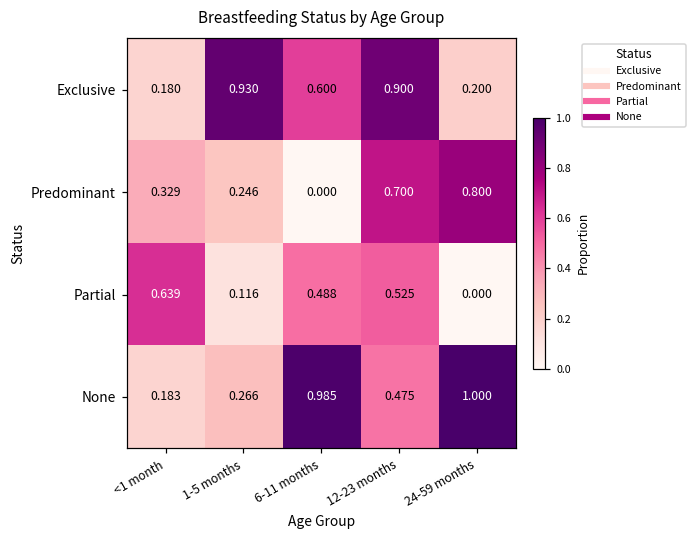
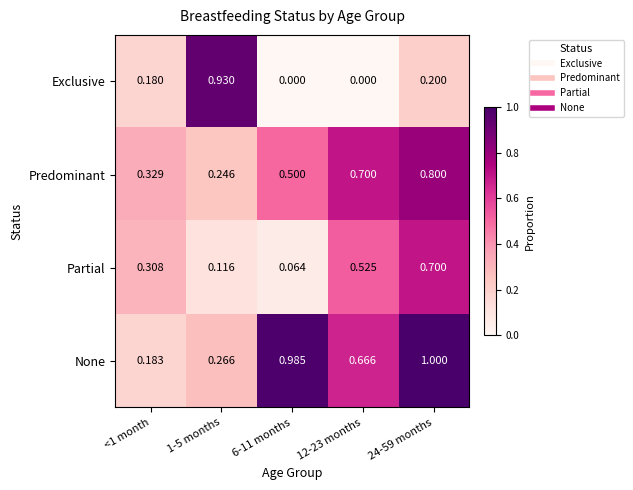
  {
    "Exclusive": {
      "<1 month": 0.180,
      "1-5 months": 0.930,
-     "6-11 months": 0.600,
-     "12-23 months": 0.900,
+     "6-11 months": 0.000,
+     "12-23 months": 0.000,
      "24-59 months": 0.200
    },
    "Predominant": {
      "<1 month": 0.329,
      "1-5 months": 0.246,
-     "6-11 months": 0.000,
+     "6-11 months": 0.500,
      "12-23 months": 0.700,
      "24-59 months": 0.800
    },
    "Partial": {
-     "<1 month": 0.639,
+     "<1 month": 0.308,
      "1-5 months": 0.116,
-     "6-11 months": 0.488,
+     "6-11 months": 0.064,
      "12-23 months": 0.525,
-     "24-59 months": 0.000
+     "24-59 months": 0.700
    },
    "None": {
      "<1 month": 0.183,
      "1-5 months": 0.266,
      "6-11 months": 0.985,
-     "12-23 months": 0.475,
+     "12-23 months": 0.666,
      "24-59 months": 1.000
    }
  }
